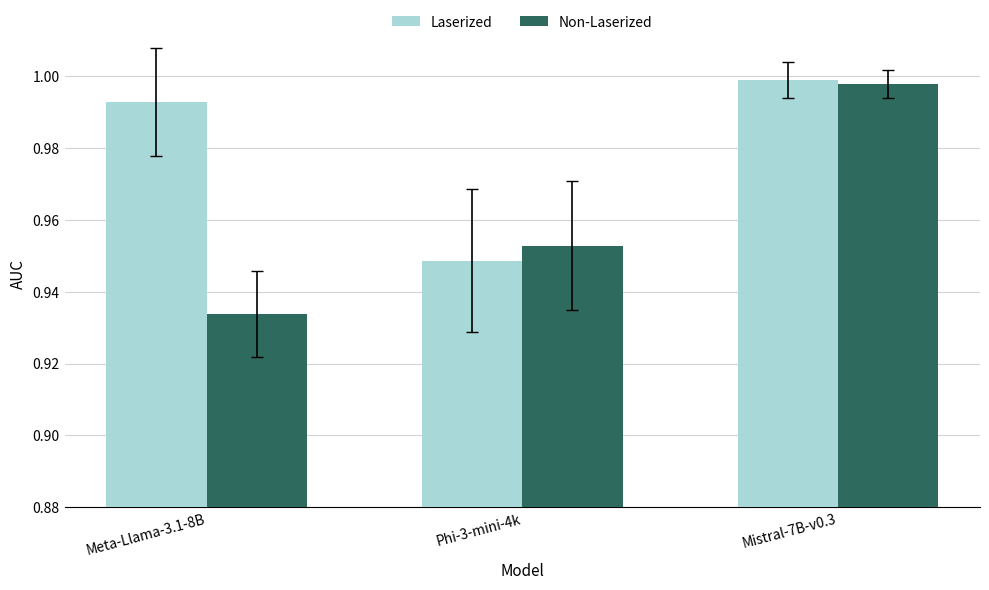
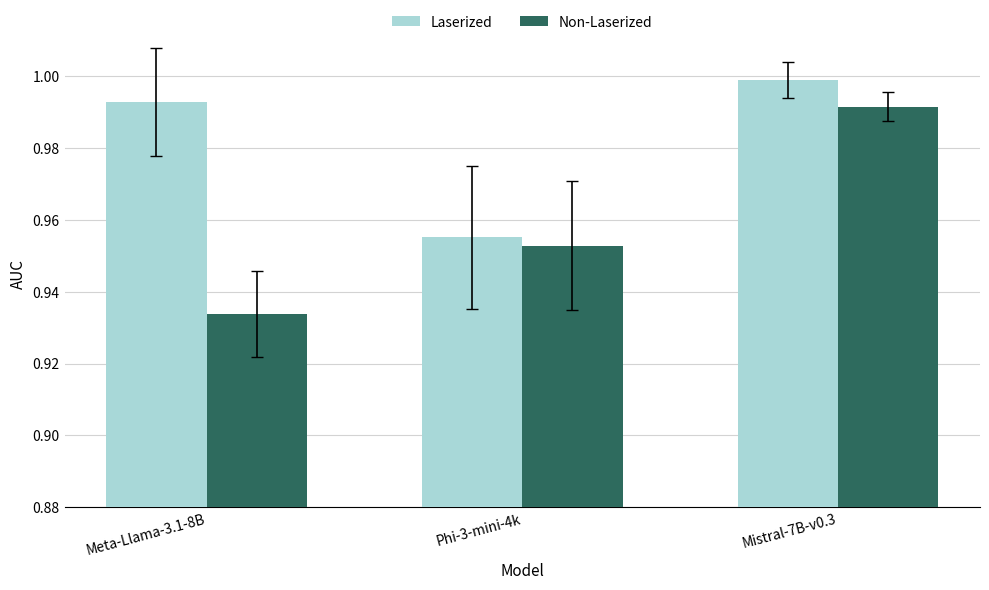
  {
    "Laserized": {
      "Meta-Llama-3.1-8B": 0.993,
-     "Phi-3-mini-4k": 0.949,
+     "Phi-3-mini-4k": 0.955,
      "Mistral-7B-v0.3": 0.999
    },
    "Non-Laserized": {
      "Meta-Llama-3.1-8B": 0.934,
      "Phi-3-mini-4k": 0.953,
-     "Mistral-7B-v0.3": 0.998
+     "Mistral-7B-v0.3": 0.991
    }
  }
